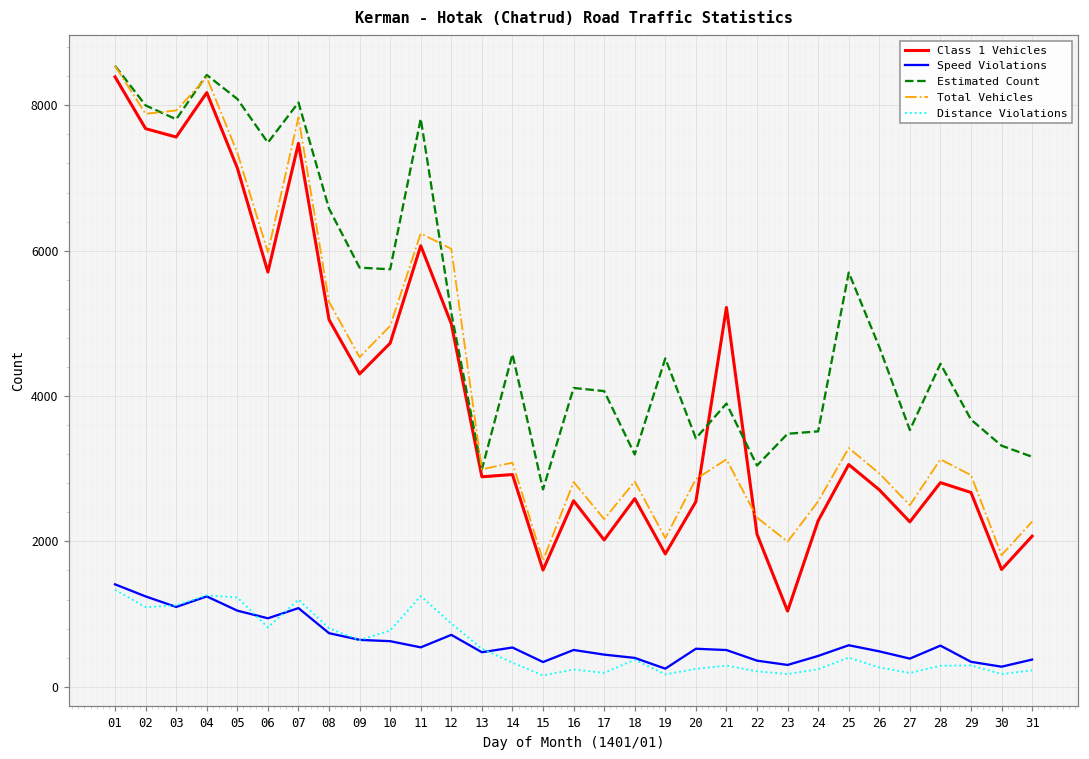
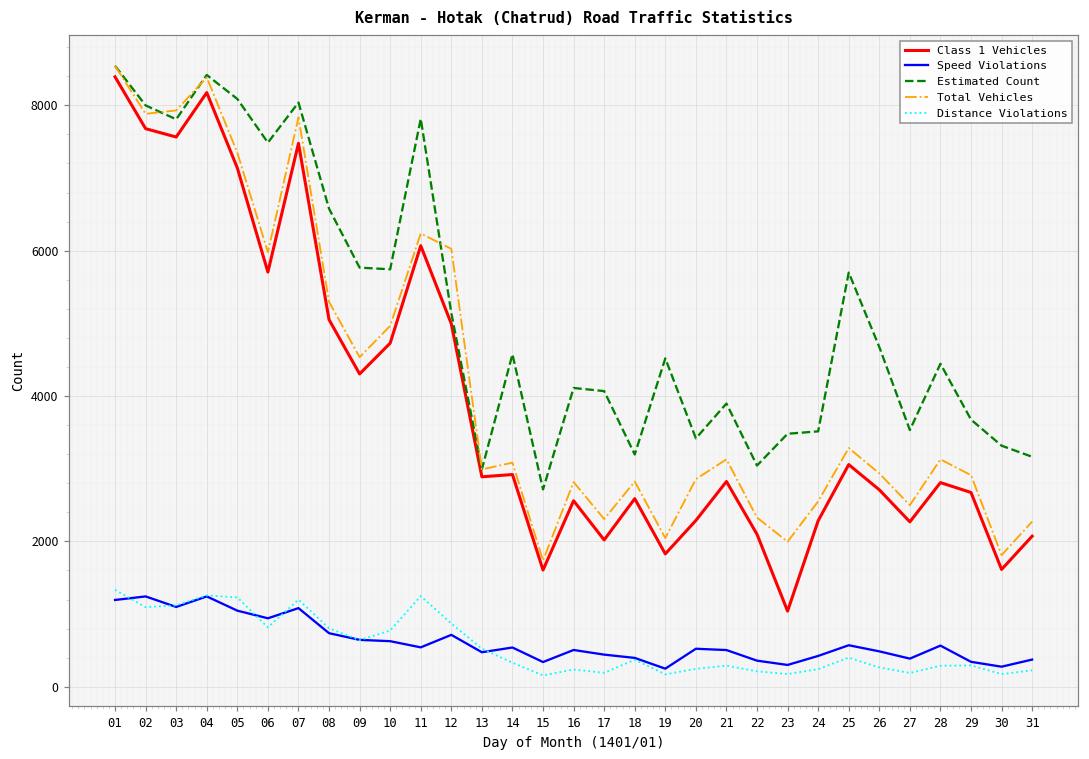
  {
    "Class 1 Vehicles": {
      "01": 8400,
      "02": 7700,
      "03": 7600,
      "04": 8200,
      "05": 7100,
      "06": 5700,
      "07": 7500,
      "08": 5100,
      "09": 4300,
      "10": 4700,
      "11": 6100,
      "12": 5000,
      "13": 2900,
      "14": 2900,
      "15": 1600,
      "16": 2600,
      "17": 2000,
      "18": 2600,
      "19": 1800,
-     "20": 2500,
-     "21": 5200,
+     "20": 2300,
+     "21": 2800,
      "22": 2100,
      "23": 1000,
      "24": 2300,
      "25": 3100,
      "26": 2700,
      "27": 2300,
      "28": 2800,
      "29": 2700,
      "30": 1600,
      "31": 2100
    },
    "Speed Violations": {
-     "01": 1400,
+     "01": 1200,
      "02": 1200,
      "05": 1000,
      "06": 900,
      "07": 1100,
      "08": 700,
      "10": 600,
      "11": 500,
      "12": 700,
      "13": 500,
      "14": 500,
      "15": 300,
      "16": 500,
      "17": 400,
      "19": 200,
      "20": 500,
      "21": 500,
      "22": 400,
      "23": 300,
      "24": 400,
      "25": 600,
      "26": 500,
      "27": 400,
      "28": 600,
      "29": 300,
      "30": 300,
      "31": 400
    },
    "Estimated Count": {
      "02": 8000,
      "03": 7800,
      "05": 8100,
      "06": 7500,
      "07": 8000,
      "08": 6600,
      "09": 5800,
      "10": 5700,
      "11": 7800,
      "12": 5100,
      "14": 4600,
      "15": 2700,
      "16": 4100,
      "17": 4100,
      "18": 3200,
      "19": 4500,
      "20": 3400,
      "21": 3900,
      "22": 3000,
      "23": 3500,
      "24": 3500,
      "25": 5700,
      "26": 4700,
      "27": 3500,
      "28": 4400,
      "29": 3700,
      "30": 3300,
      "31": 3200
    },
    "Total Vehicles": {
      "02": 7900,
      "03": 7900,
      "05": 7300,
      "06": 6000,
      "07": 7800,
      "08": 5300,
      "09": 4500,
      "10": 5000,
      "11": 6200,
      "12": 6000,
      "14": 3100,
      "15": 1700,
      "16": 2800,
      "17": 2300,
      "18": 2800,
      "19": 2000,
      "20": 2900,
      "21": 3100,
      "22": 2300,
      "23": 2000,
      "24": 2600,
      "25": 3300,
      "26": 2900,
      "27": 2500,
      "28": 3100,
      "29": 2900,
      "30": 1800,
      "31": 2300
    },
    "Distance Violations": {
      "01": 1300,
      "02": 1100,
      "05": 1200,
      "06": 800,
      "07": 1200,
      "08": 800,
      "10": 800,
      "11": 1200,
      "12": 900,
      "13": 500,
      "14": 300,
      "15": 200,
      "16": 200,
      "17": 200,
      "19": 200,
      "20": 200,
      "21": 300,
      "22": 200,
      "23": 200,
      "24": 200,
      "25": 400,
      "26": 300,
      "27": 200,
      "28": 300,
      "29": 300,
      "30": 200,
      "31": 200
    }
  }
